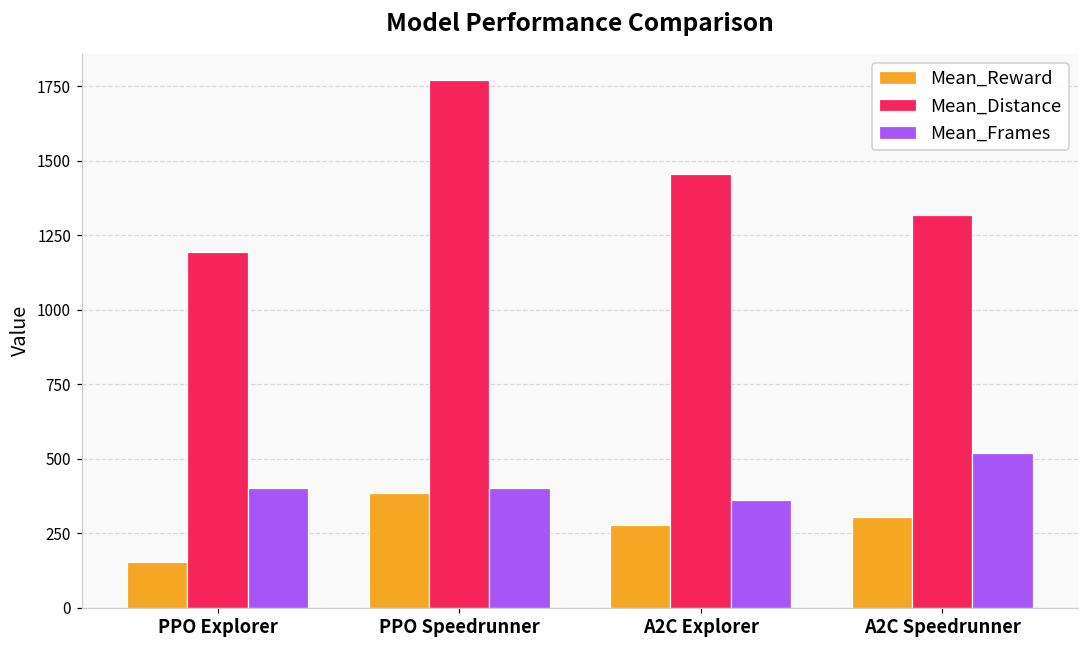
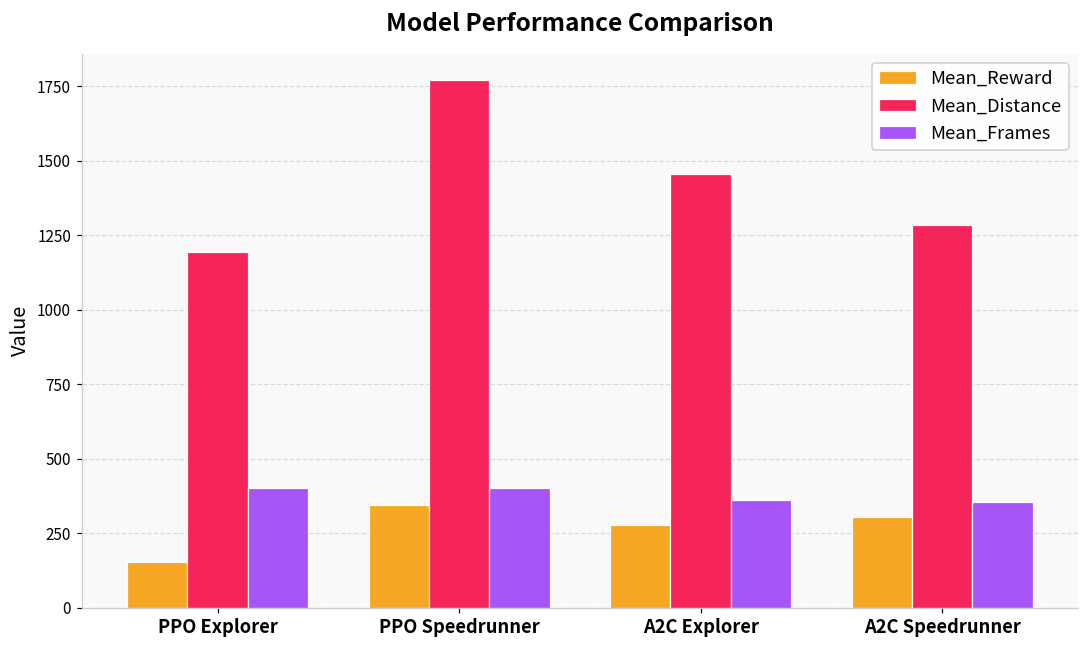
  {
    "Mean_Reward": {
      "PPO Explorer": 150,
-     "PPO Speedrunner": 380,
+     "PPO Speedrunner": 340,
      "A2C Explorer": 280,
      "A2C Speedrunner": 310
    },
    "Mean_Distance": {
      "PPO Explorer": 1190,
      "PPO Speedrunner": 1770,
      "A2C Explorer": 1450,
-     "A2C Speedrunner": 1320
+     "A2C Speedrunner": 1280
    },
    "Mean_Frames": {
      "PPO Explorer": 400,
      "PPO Speedrunner": 400,
      "A2C Explorer": 360,
-     "A2C Speedrunner": 520
+     "A2C Speedrunner": 350
    }
  }
